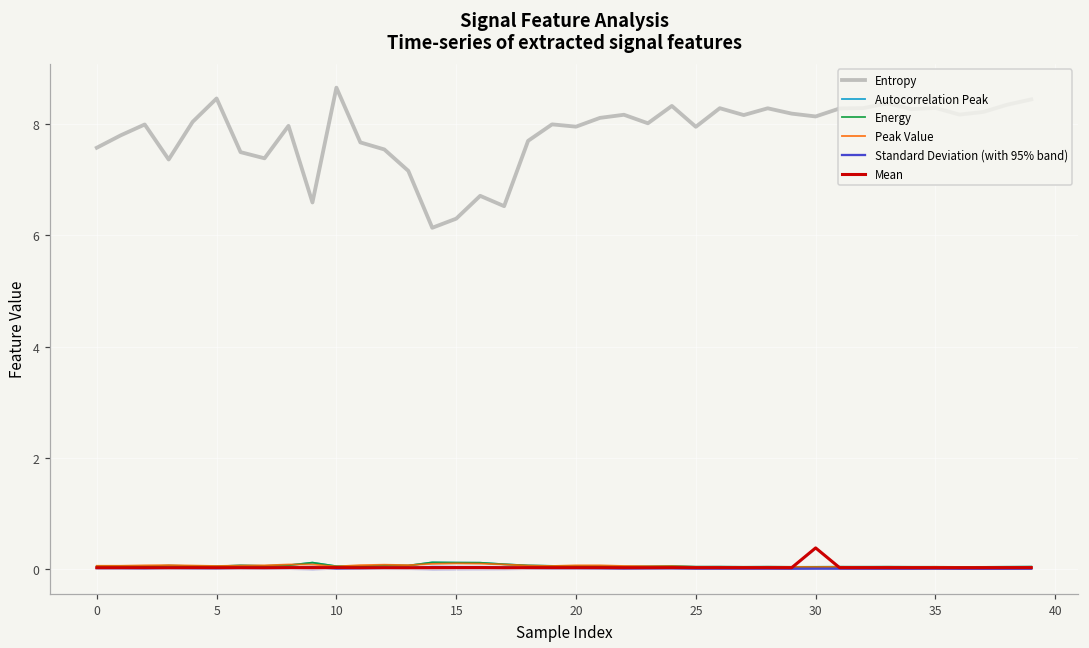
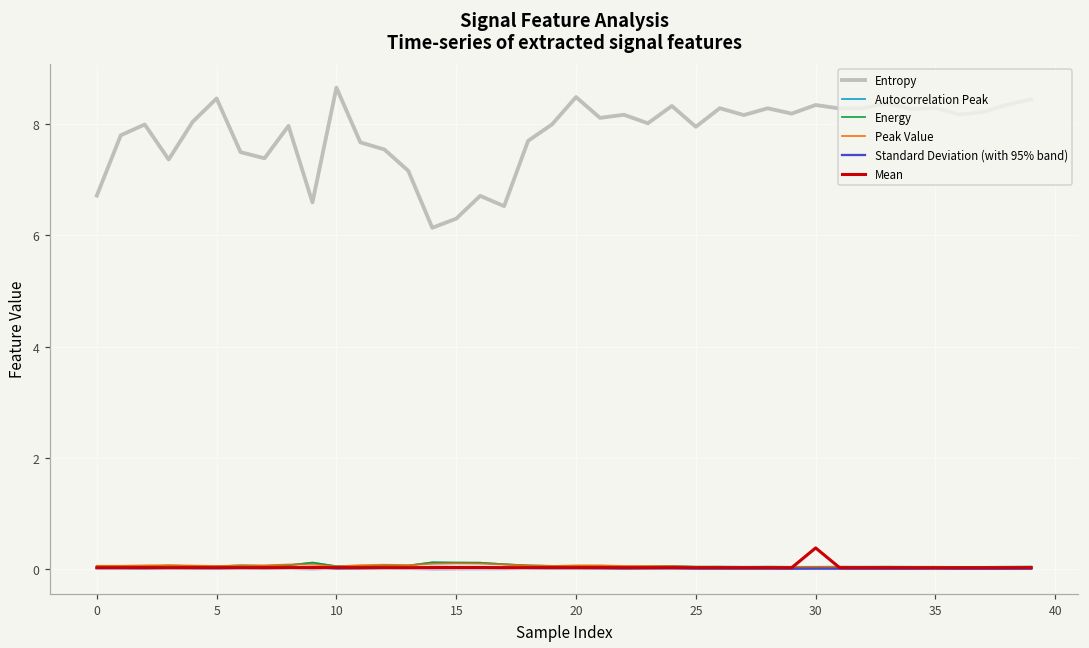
  {
    "Entropy": {
-     "0": 7.6,
+     "0": 6.7,
      "5": 8.5,
      "10": 8.7,
      "15": 6.3,
-     "20": 8.0,
+     "20": 8.5,
      "25": 8.0,
-     "30": 8.1
+     "30": 8.3
    }
  }
